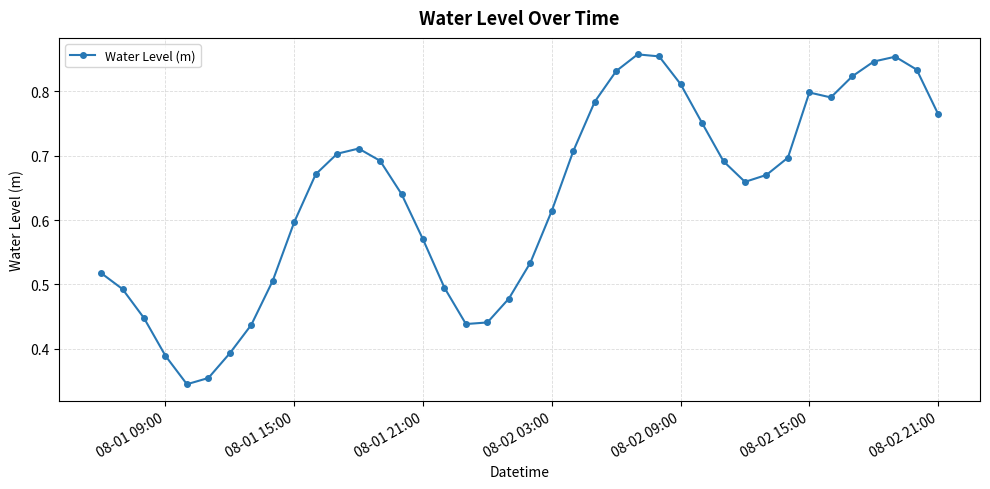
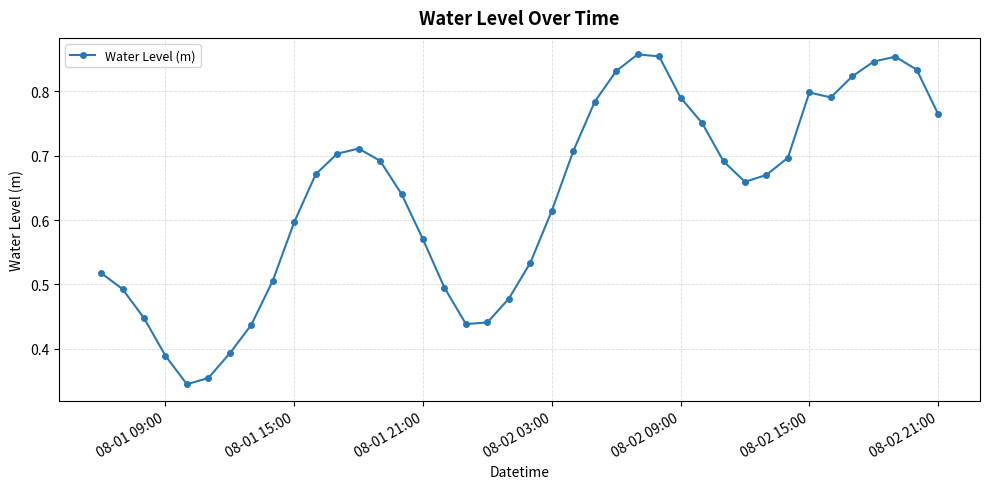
  {
    "08-01 09:00": 0.39,
    "08-01 15:00": 0.60,
    "08-01 21:00": 0.57,
    "08-02 03:00": 0.61,
-   "08-02 09:00": 0.81,
+   "08-02 09:00": 0.79,
    "08-02 15:00": 0.80,
    "08-02 21:00": 0.76
  }
